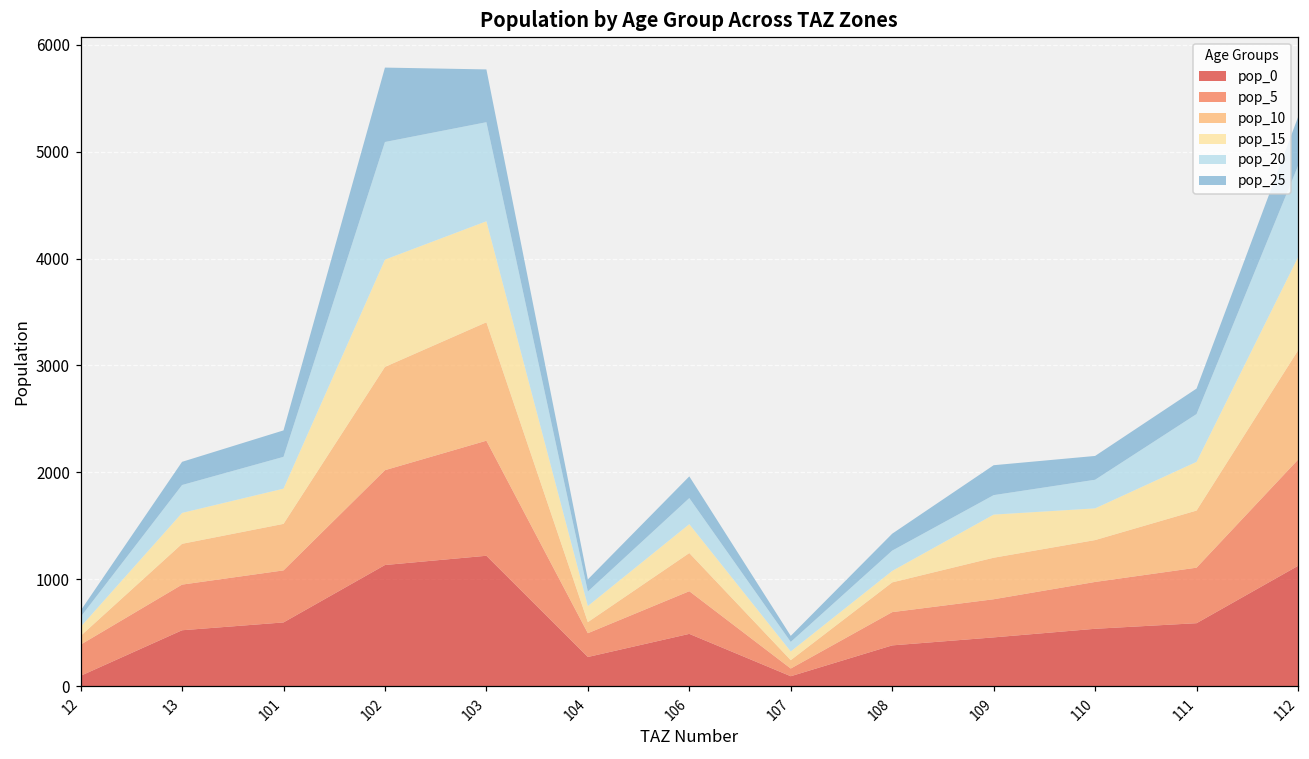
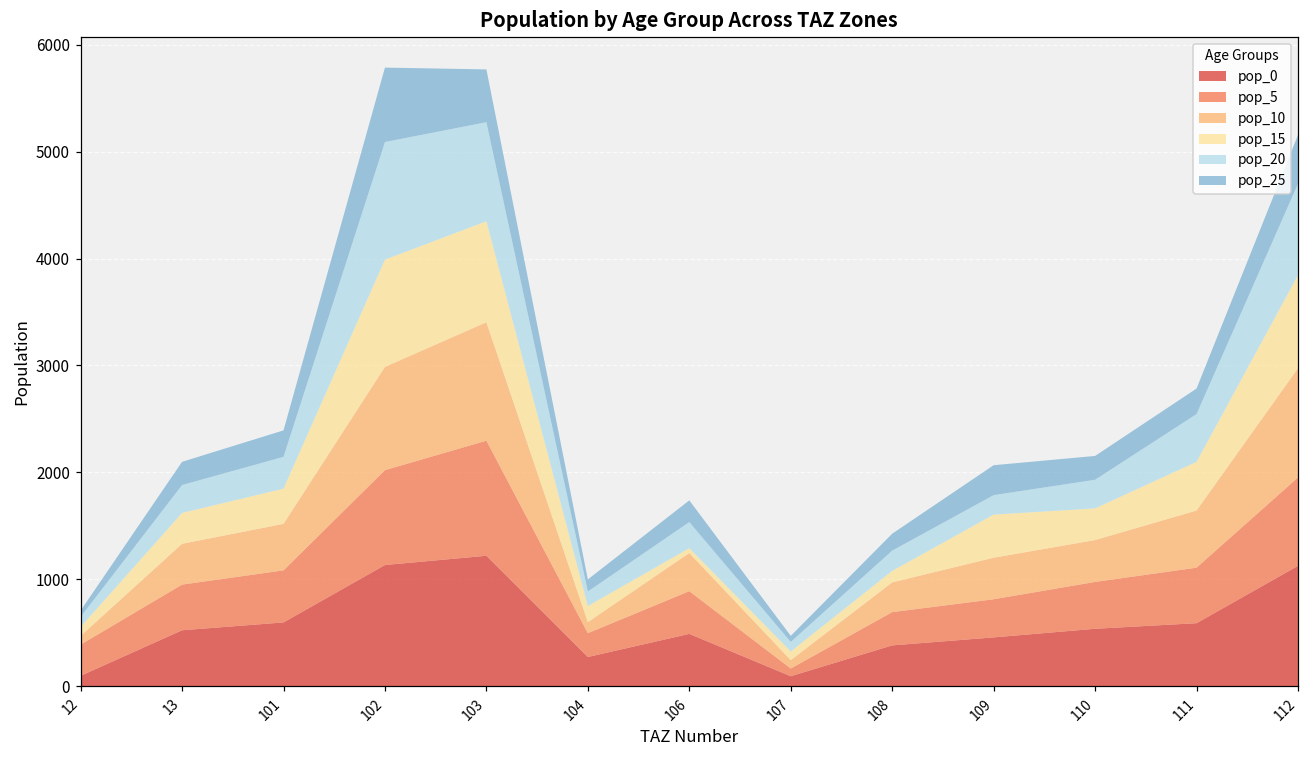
  {
    "pop_0": {
      "12": 100,
      "13": 500,
      "101": 600,
      "102": 1100,
      "103": 1200,
      "104": 300,
      "106": 500,
      "107": 100,
      "108": 400,
      "109": 500,
      "110": 500,
      "111": 600,
      "112": 1100
    },
    "pop_5": {
      "12": 300,
      "13": 400,
      "101": 500,
      "102": 900,
      "103": 1100,
      "104": 200,
      "106": 400,
      "107": 100,
      "108": 300,
      "109": 400,
      "110": 400,
      "111": 500,
-     "112": 1000
+     "112": 800
    },
    "pop_10": {
      "12": 100,
      "13": 400,
      "101": 400,
      "102": 1000,
      "103": 1100,
      "104": 100,
      "106": 400,
      "107": 100,
      "108": 300,
      "109": 400,
      "110": 400,
      "111": 500,
      "112": 1000
    },
    "pop_15": {
      "12": 100,
      "13": 300,
      "101": 300,
      "102": 1000,
      "103": 900,
      "104": 200,
-     "106": 300,
+     "106": 0,
      "107": 100,
      "108": 100,
      "109": 400,
      "110": 300,
      "111": 500,
      "112": 900
    },
    "pop_20": {
      "12": 100,
      "13": 300,
      "101": 300,
      "102": 1100,
      "103": 900,
      "104": 100,
      "106": 200,
      "107": 100,
      "108": 200,
      "109": 200,
      "110": 300,
      "111": 400,
      "112": 900
    },
    "pop_25": {
      "12": 100,
      "13": 200,
      "101": 200,
      "102": 700,
      "103": 500,
      "104": 100,
      "106": 200,
      "107": 100,
      "108": 200,
      "109": 300,
      "110": 200,
      "111": 200,
      "112": 500
    }
  }
